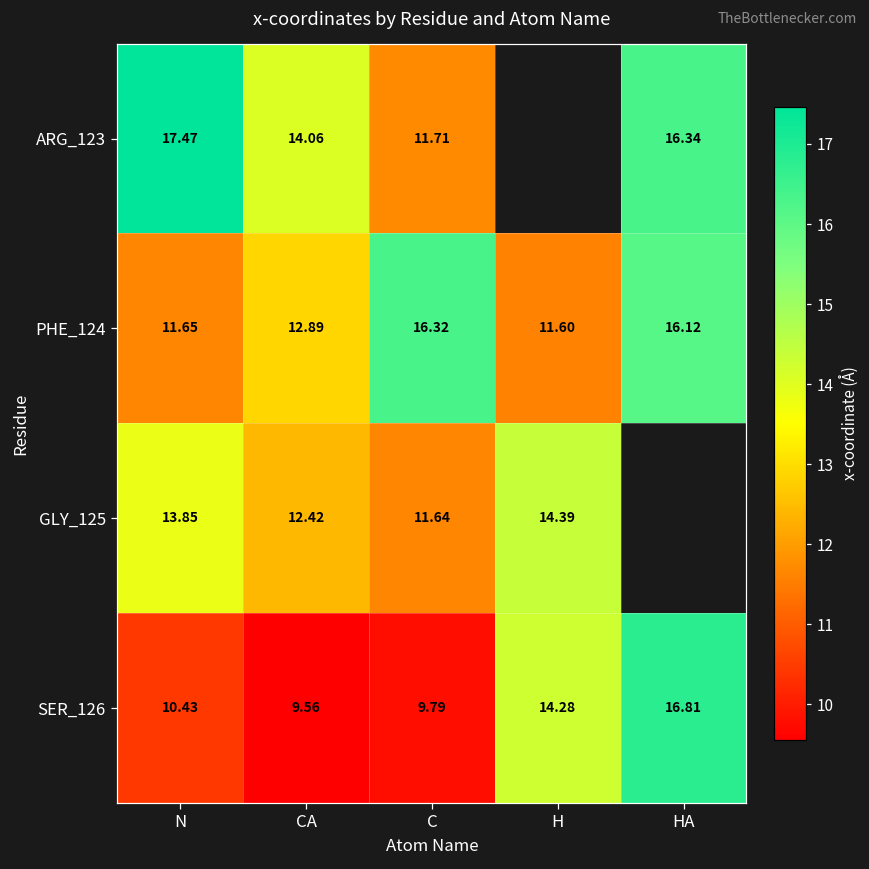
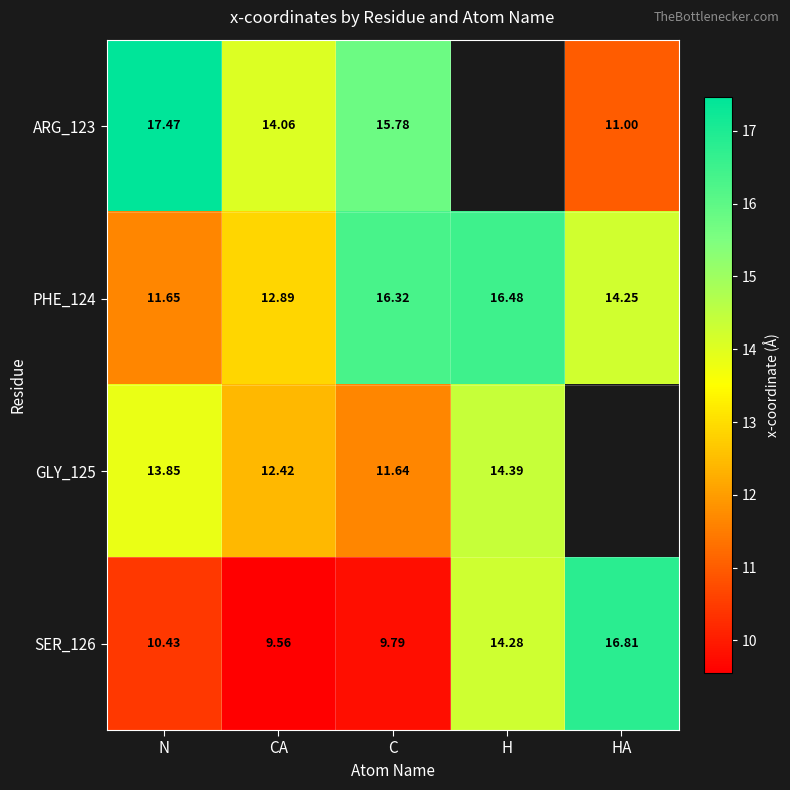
  {
    "ARG_123": {
      "N": 17.47,
      "CA": 14.06,
-     "C": 11.71,
-     "HA": 16.34
+     "C": 15.78,
+     "HA": 11.00
    },
    "PHE_124": {
      "N": 11.65,
      "CA": 12.89,
      "C": 16.32,
-     "H": 11.60,
-     "HA": 16.12
+     "H": 16.48,
+     "HA": 14.25
    },
    "GLY_125": {
      "N": 13.85,
      "CA": 12.42,
      "C": 11.64,
      "H": 14.39
    },
    "SER_126": {
      "N": 10.43,
      "CA": 9.56,
      "C": 9.79,
      "H": 14.28,
      "HA": 16.81
    }
  }
